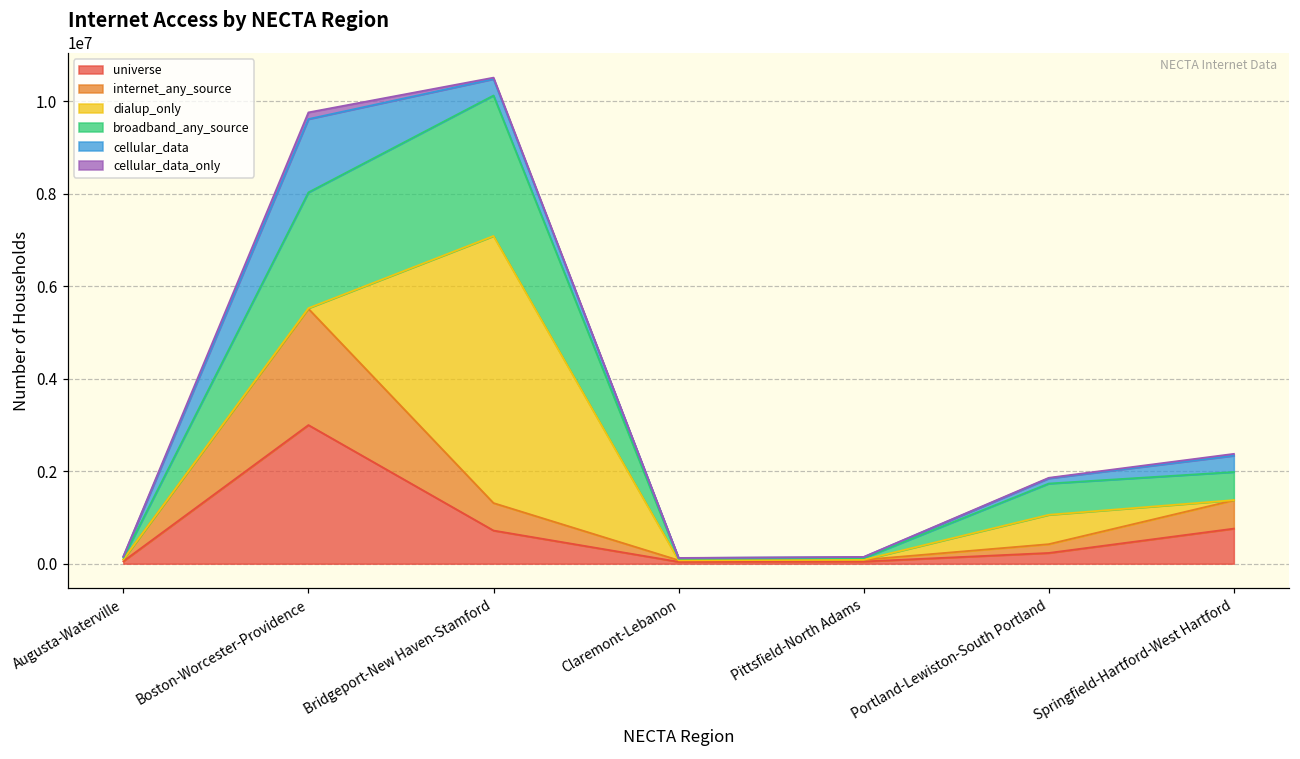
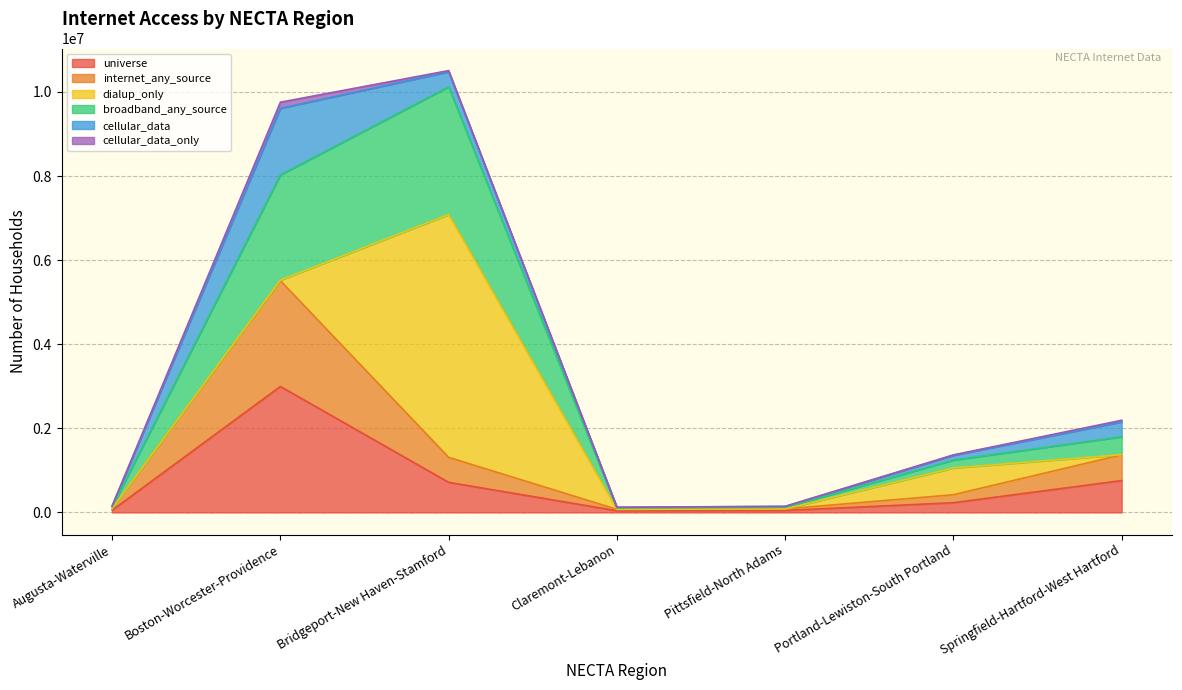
  {
    "dialup_only": {
      "Bridgeport-New Haven-Stamford": 5800000,
      "Portland-Lewiston-South Portland": 600000
    },
    "broadband_any_source": {
      "Boston-Worcester-Providence": 2500000,
      "Bridgeport-New Haven-Stamford": 3000000,
-     "Portland-Lewiston-South Portland": 700000,
-     "Springfield-Hartford-West Hartford": 600000
+     "Portland-Lewiston-South Portland": 200000,
+     "Springfield-Hartford-West Hartford": 400000
    },
    "cellular_data": {
      "Boston-Worcester-Providence": 1600000
    },
    "cellular_data_only": {
      "Boston-Worcester-Providence": 100000
    }
  }
